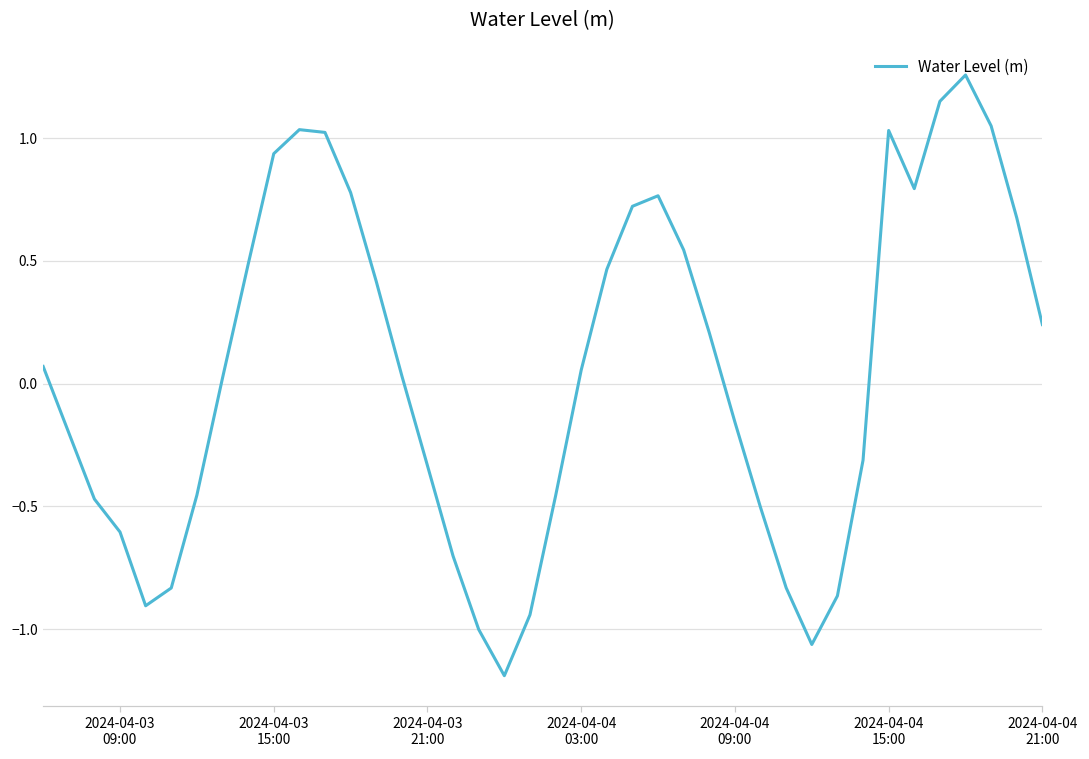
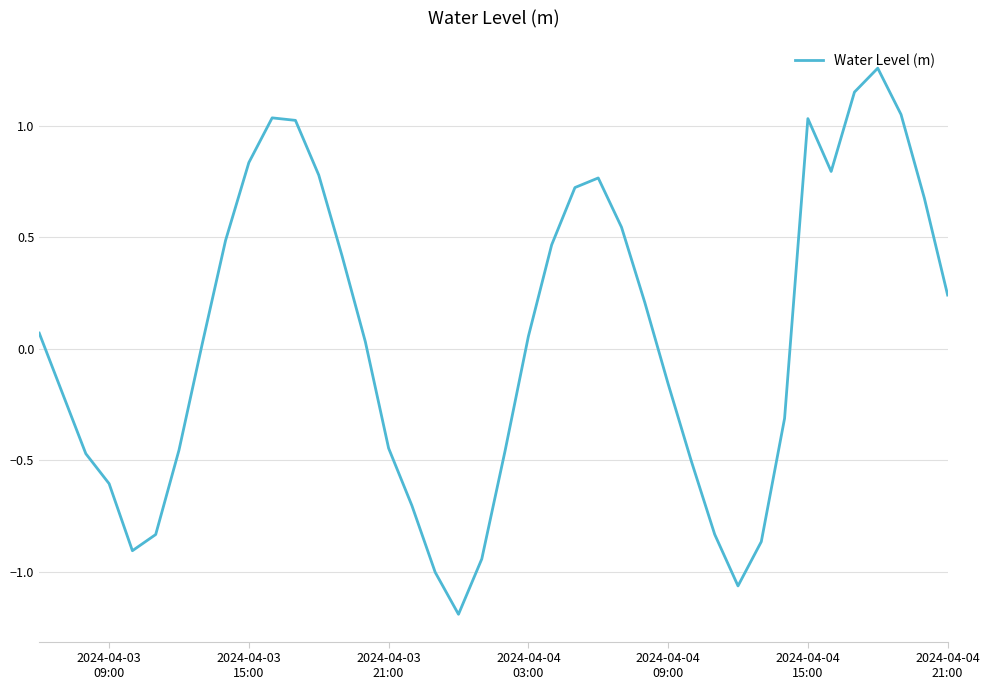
  {
    "2024-04-03 09:00": -0.60,
-   "2024-04-03 15:00": 0.94,
-   "2024-04-03 21:00": -0.33,
+   "2024-04-03 15:00": 0.83,
+   "2024-04-03 21:00": -0.45,
    "2024-04-04 03:00": 0.05,
    "2024-04-04 09:00": -0.16,
    "2024-04-04 15:00": 1.03,
    "2024-04-04 21:00": 0.24
  }
